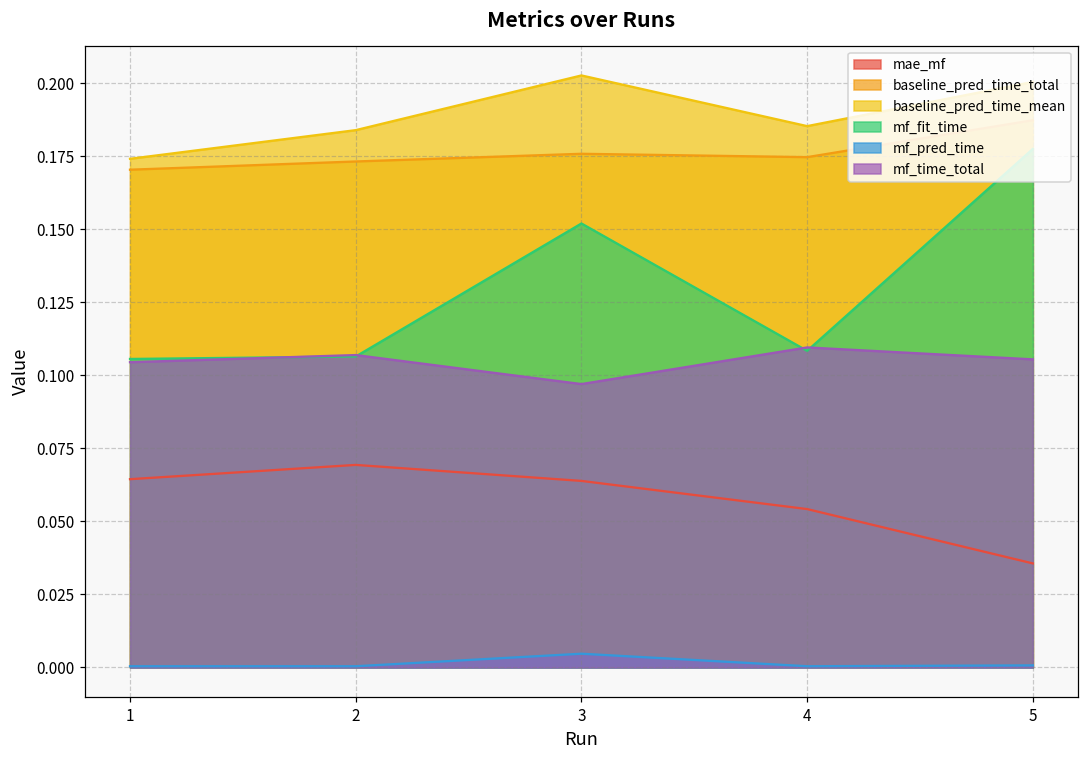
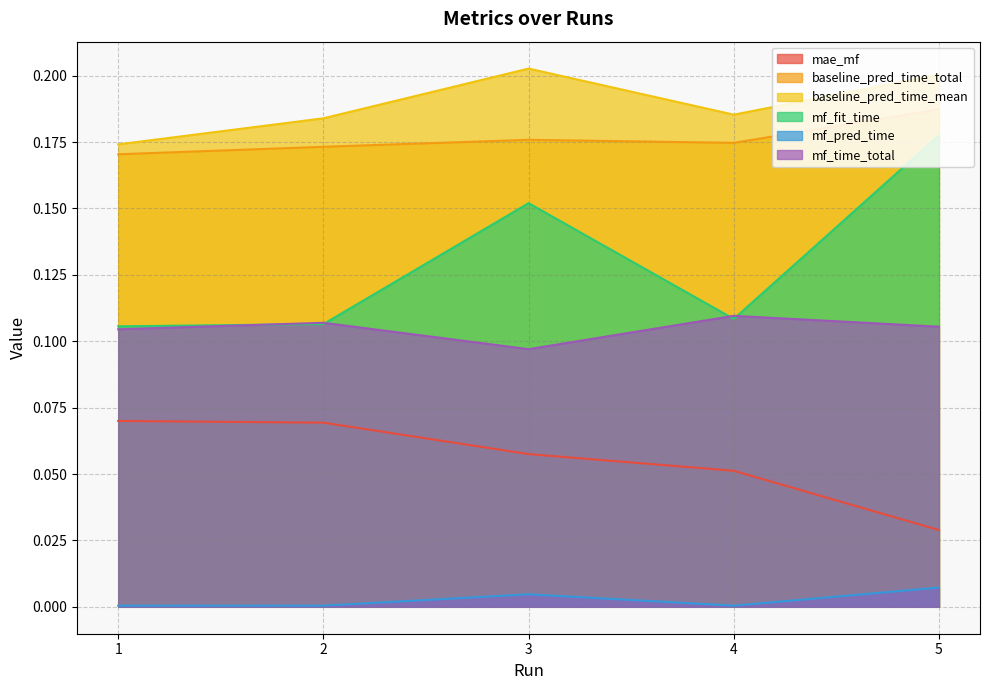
  {
    "mae_mf": {
-     "1": 0.064,
+     "1": 0.070,
      "2": 0.069,
-     "3": 0.064,
-     "4": 0.054,
-     "5": 0.036
+     "3": 0.057,
+     "4": 0.051,
+     "5": 0.029
    },
    "mf_fit_time": {
      "1": 0.106,
      "3": 0.152,
      "4": 0.108
    },
    "mf_pred_time": {
      "1": 0.000,
      "2": 0.000,
      "3": 0.005,
      "4": 0.000,
-     "5": 0.001
+     "5": 0.007
    },
    "mf_time_total": {
      "1": 0.105,
      "3": 0.097,
      "4": 0.110,
      "5": 0.105
    }
  }
